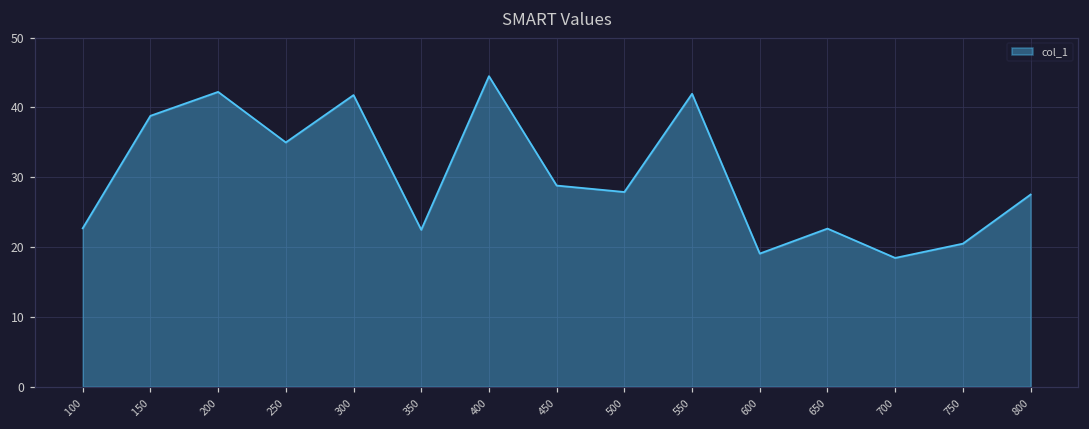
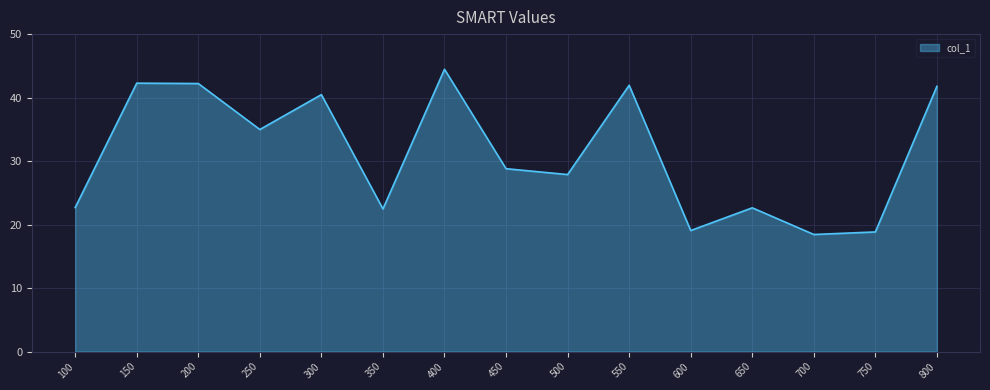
  {
    "100": 23,
-   "150": 39,
+   "150": 42,
    "200": 42,
    "250": 35,
-   "300": 42,
+   "300": 40,
    "350": 22,
    "400": 44,
    "450": 29,
    "500": 28,
    "550": 42,
    "600": 19,
    "650": 23,
    "700": 18,
-   "750": 20,
-   "800": 28
+   "750": 19,
+   "800": 42
  }
